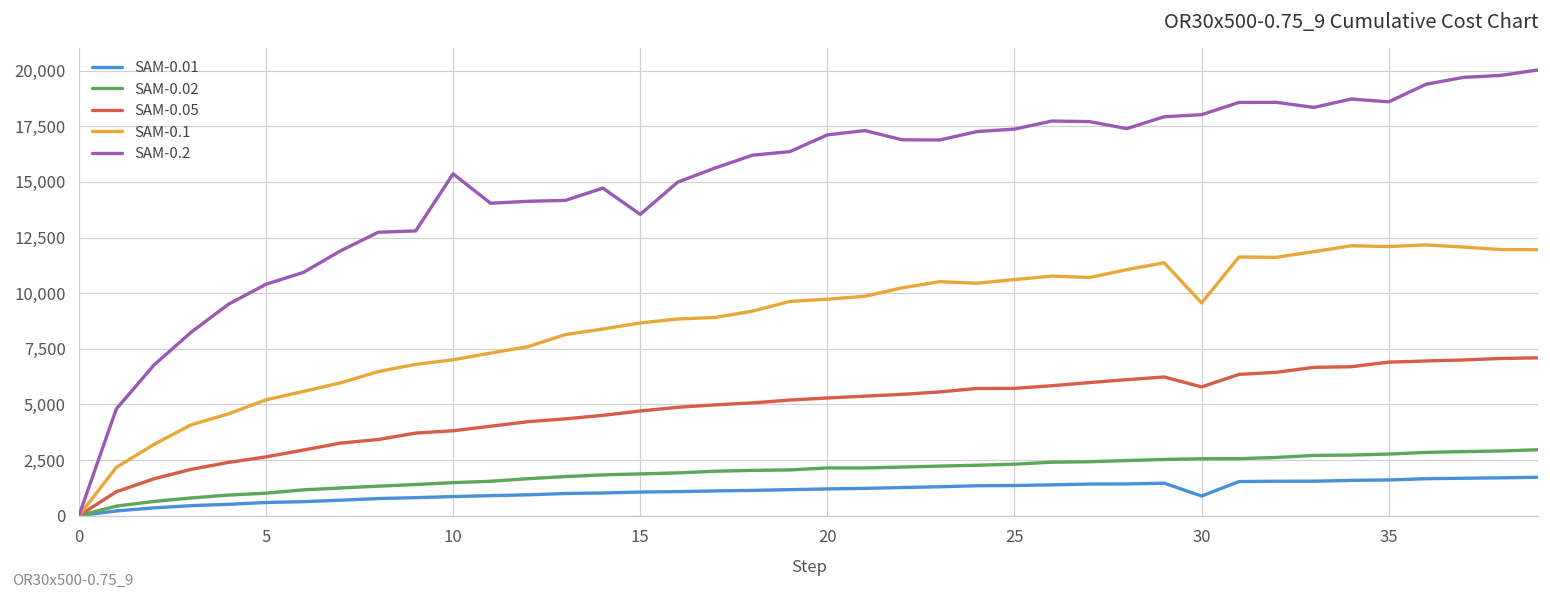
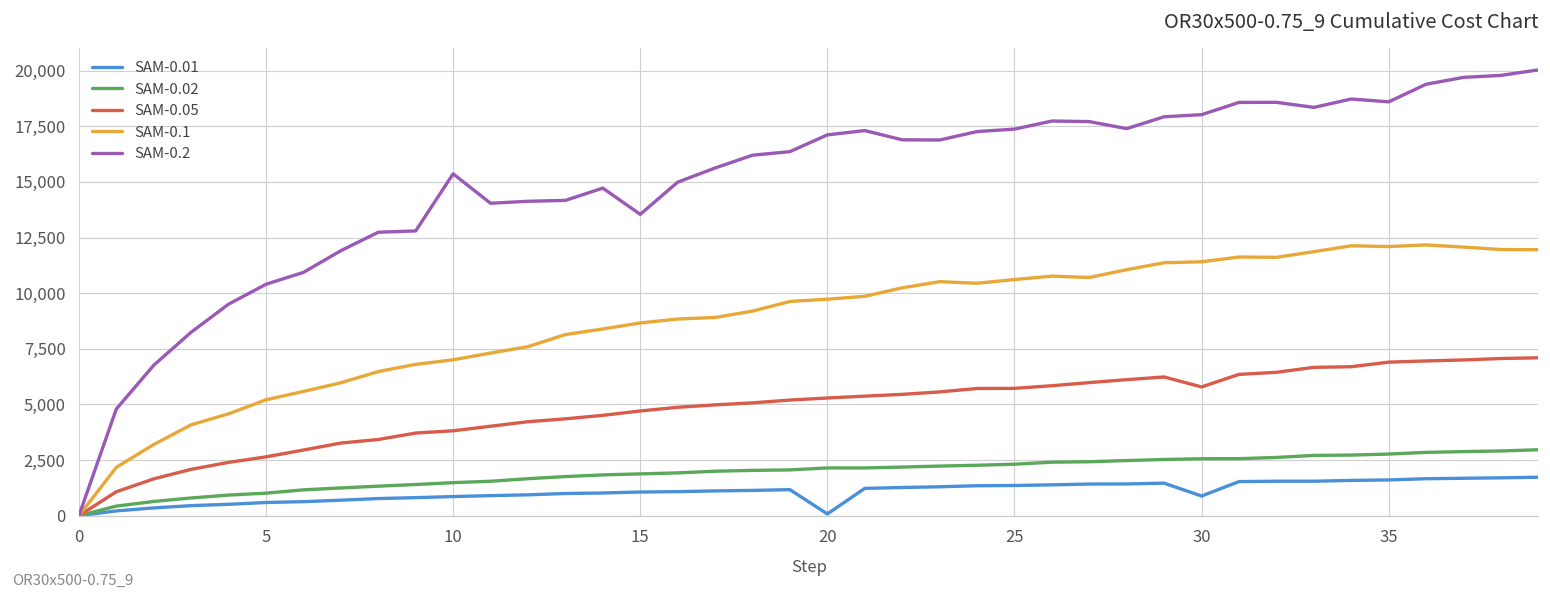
  {
    "SAM-0.01": {
      "5": "600",
      "10": "900",
      "15": "1,100",
-     "20": "1,200",
+     "20": "100",
      "25": "1,400",
      "30": "900",
      "35": "1,600"
    },
    "SAM-0.02": {
      "5": "1,000",
      "10": "1,500",
      "15": "1,900",
      "20": "2,100",
      "25": "2,300",
      "30": "2,600",
      "35": "2,800"
    },
    "SAM-0.05": {
      "5": "2,600",
      "10": "3,800",
      "15": "4,700",
      "20": "5,300",
      "25": "5,700",
      "30": "5,800",
      "35": "6,900"
    },
    "SAM-0.1": {
      "5": "5,200",
      "10": "7,000",
      "15": "8,700",
      "20": "9,700",
      "25": "10,600",
-     "30": "9,600",
+     "30": "11,400",
      "35": "12,100"
    },
    "SAM-0.2": {
      "5": "10,400",
      "10": "15,400",
      "15": "13,500",
      "20": "17,100",
      "25": "17,400",
      "30": "18,000",
      "35": "18,600"
    }
  }
